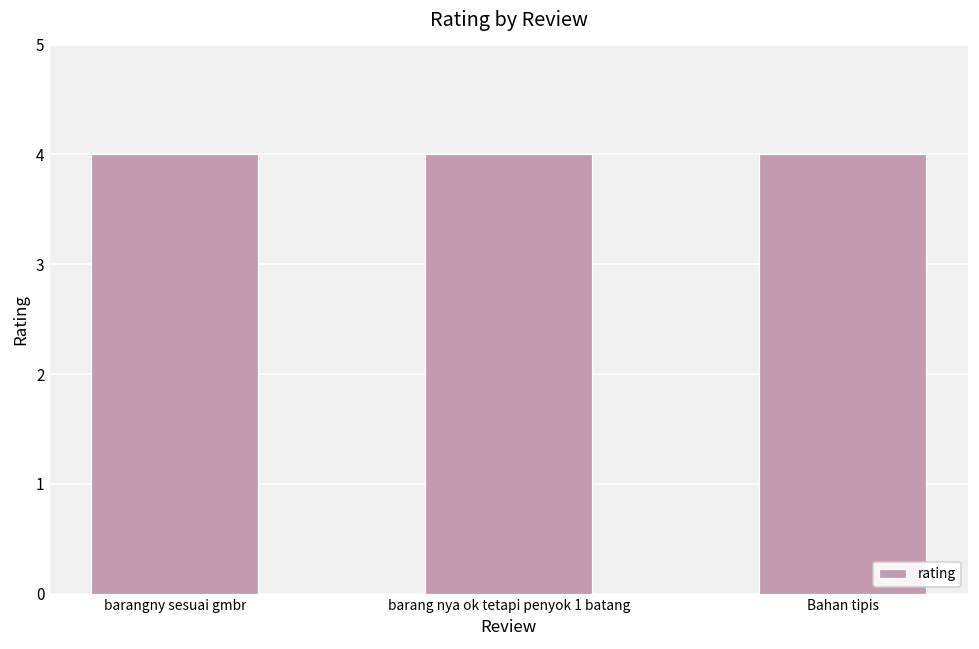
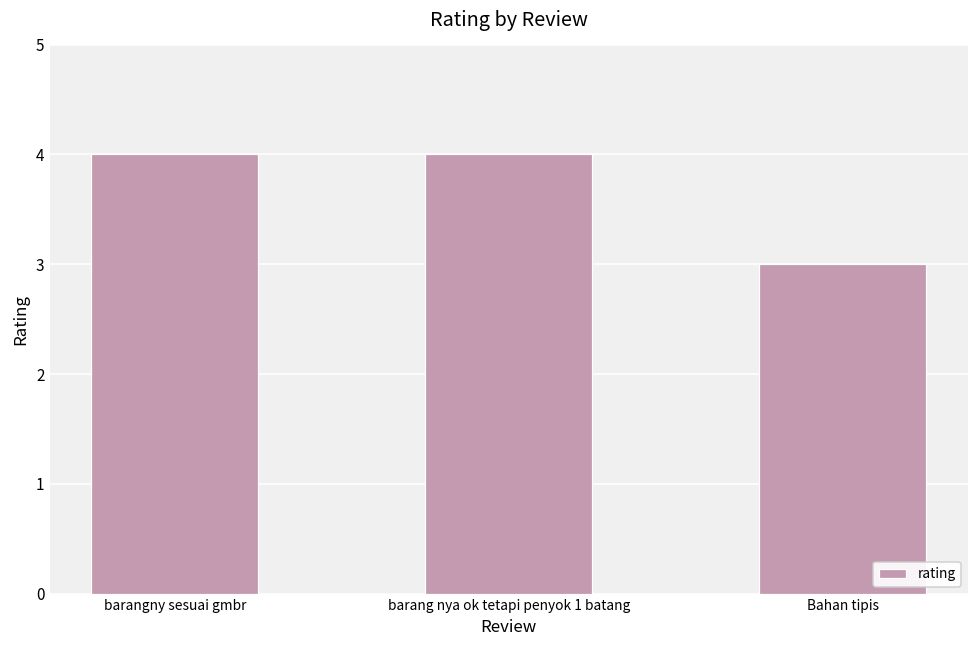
  {
    "barangny sesuai gmbr": 4,
    "barang nya ok tetapi penyok 1 batang": 4,
-   "Bahan tipis": 4
+   "Bahan tipis": 3
  }
